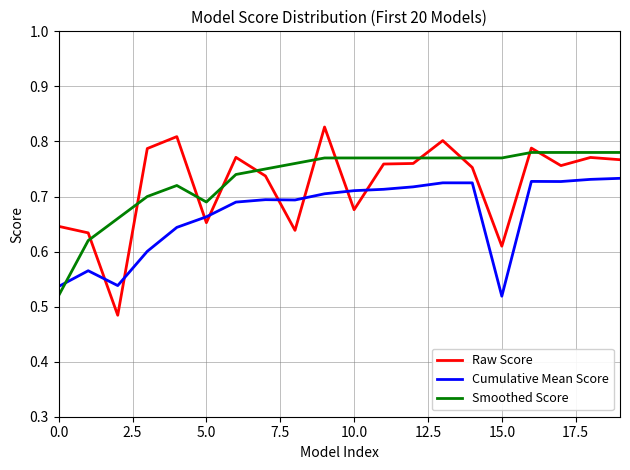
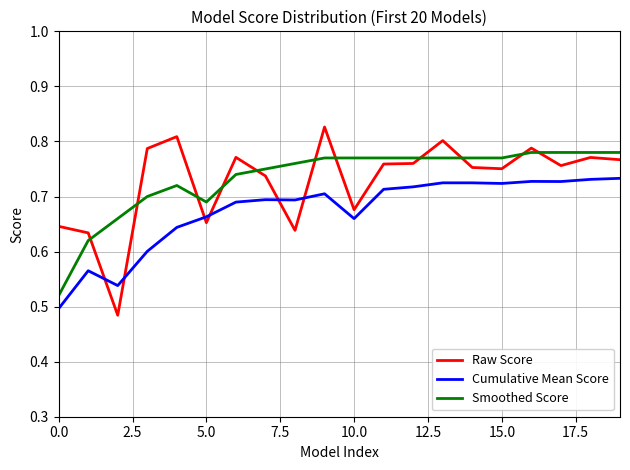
  {
    "Raw Score": {
      "0.0": 0.65,
      "5.0": 0.65,
      "10.0": 0.68,
-     "15.0": 0.61
+     "15.0": 0.75
    },
    "Cumulative Mean Score": {
-     "0.0": 0.54,
+     "0.0": 0.50,
      "5.0": 0.66,
-     "10.0": 0.71,
-     "15.0": 0.52
+     "10.0": 0.66,
+     "15.0": 0.72
    },
    "Smoothed Score": {
      "0.0": 0.52,
      "5.0": 0.69,
      "10.0": 0.77,
      "15.0": 0.77
    }
  }
